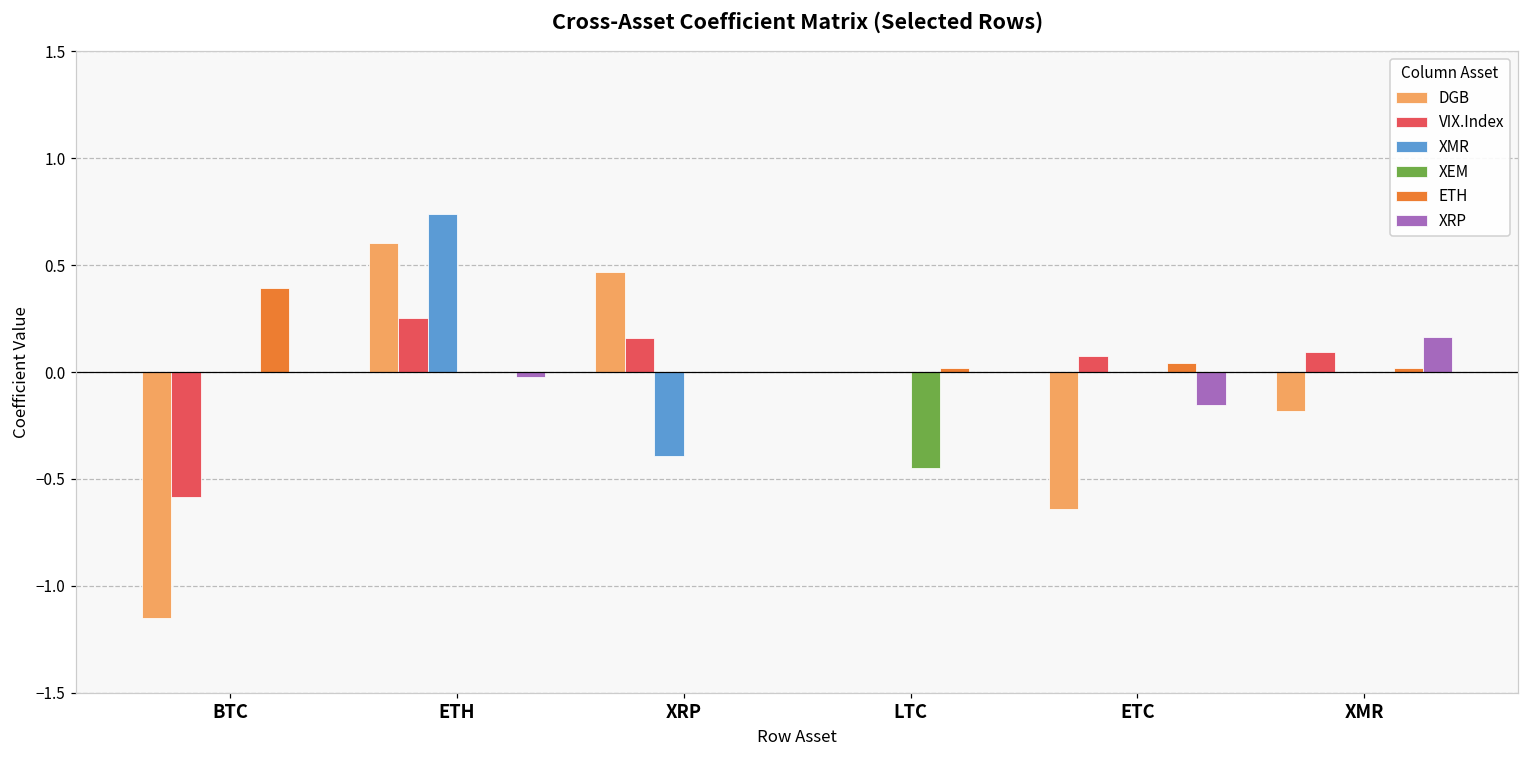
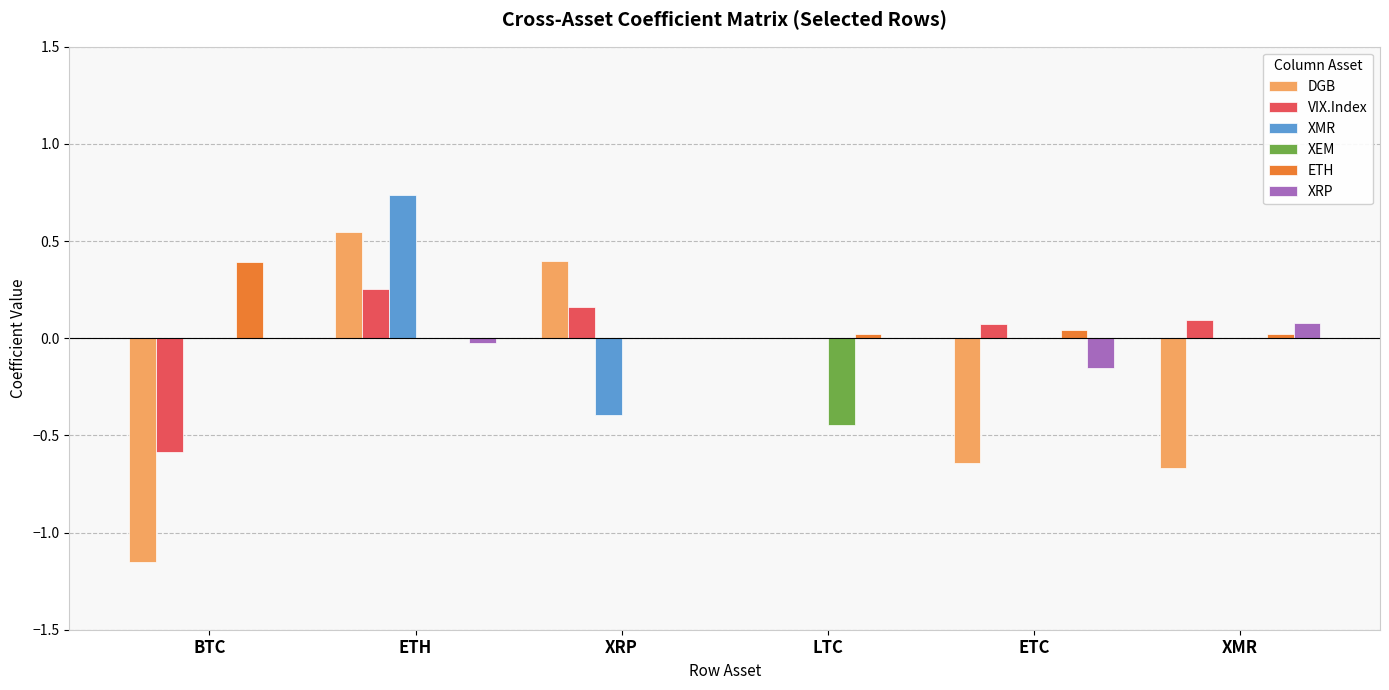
  {
    "DGB": {
      "BTC": -1.15,
-     "ETH": 0.60,
-     "XRP": 0.47,
+     "ETH": 0.55,
+     "XRP": 0.40,
      "LTC": 0.00,
      "ETC": -0.64,
-     "XMR": -0.18
+     "XMR": -0.67
    },
    "XMR": {
      "BTC": 0.00,
      "ETH": 0.74,
      "XRP": -0.39,
      "LTC": 0.00,
      "ETC": 0.00,
      "XMR": 0.00
    },
    "XEM": {
      "BTC": 0.00,
      "ETH": 0.00,
      "XRP": 0.00,
      "LTC": -0.45,
      "ETC": 0.00,
      "XMR": 0.00
    },
    "XRP": {
      "BTC": 0.00,
      "ETH": -0.03,
      "XRP": 0.00,
      "LTC": 0.00,
      "ETC": -0.16,
-     "XMR": 0.17
+     "XMR": 0.08
    }
  }
